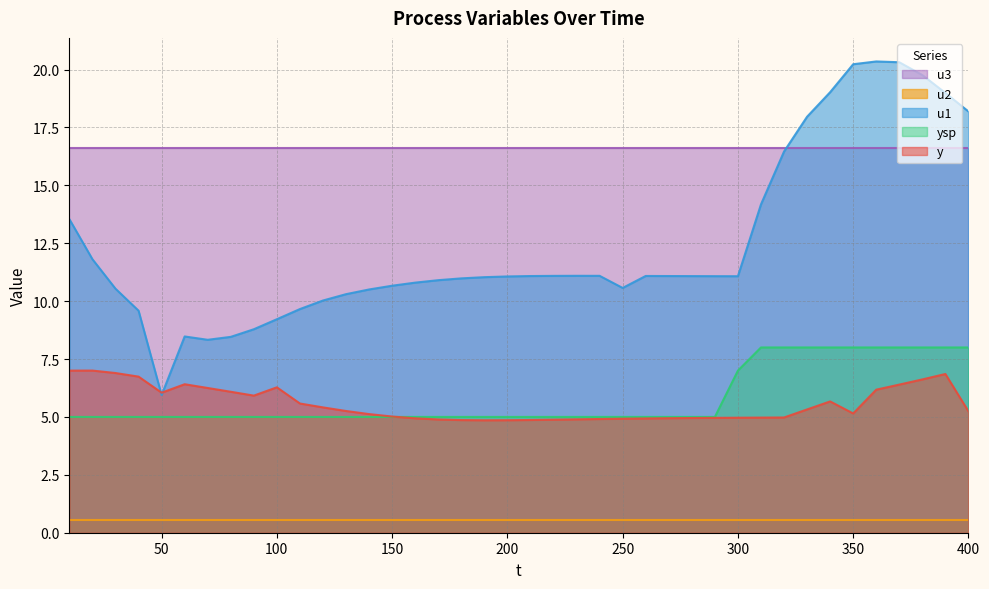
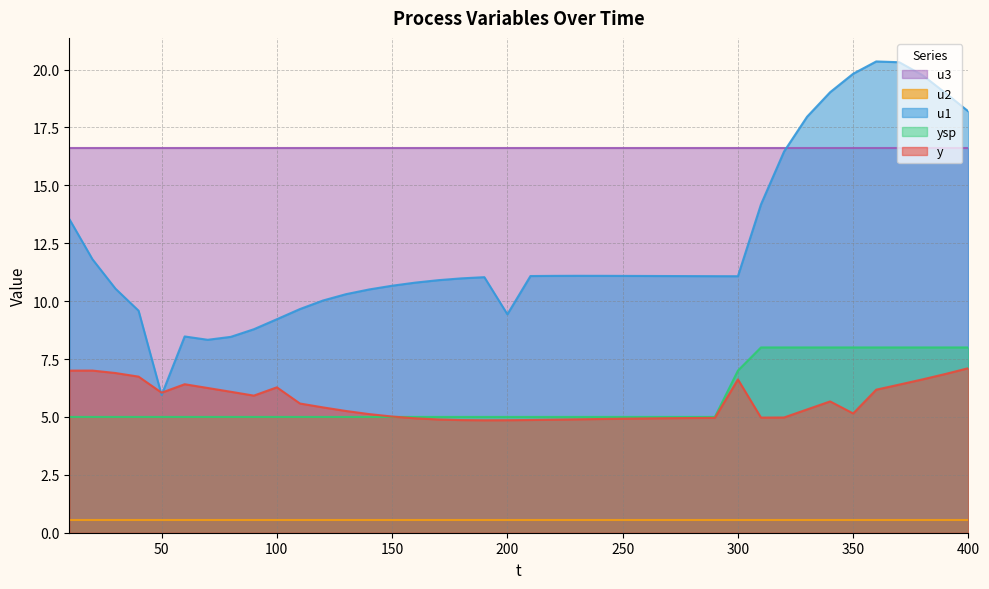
  {
    "u3": {
      "50": 16.6,
      "100": 16.6,
      "150": 16.6,
      "200": 16.6,
      "250": 16.6,
      "300": 16.6,
      "350": 16.6,
      "400": 16.6
    },
    "u2": {
      "50": 0.6,
      "100": 0.6,
      "150": 0.6,
      "200": 0.6,
      "250": 0.6,
      "300": 0.6,
      "350": 0.6,
      "400": 0.6
    },
    "u1": {
      "100": 9.2,
      "150": 10.7,
-     "200": 11.1,
-     "250": 10.6,
+     "200": 9.4,
+     "250": 11.1,
      "300": 11.1,
-     "350": 20.2,
+     "350": 19.8,
      "400": 18.2
    },
    "ysp": {
      "50": 5.0,
      "100": 5.0,
      "200": 5.0,
      "300": 7.0,
      "350": 8.0,
      "400": 8.0
    },
    "y": {
      "100": 6.3,
      "200": 4.9,
-     "300": 5.0,
+     "300": 6.6,
      "350": 5.1,
-     "400": 5.2
+     "400": 7.1
    }
  }
